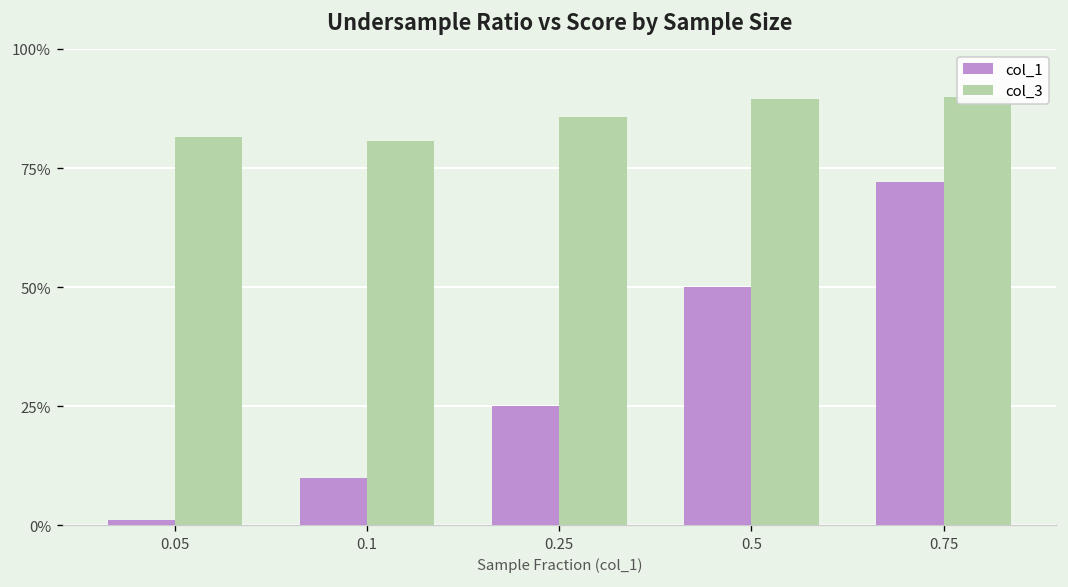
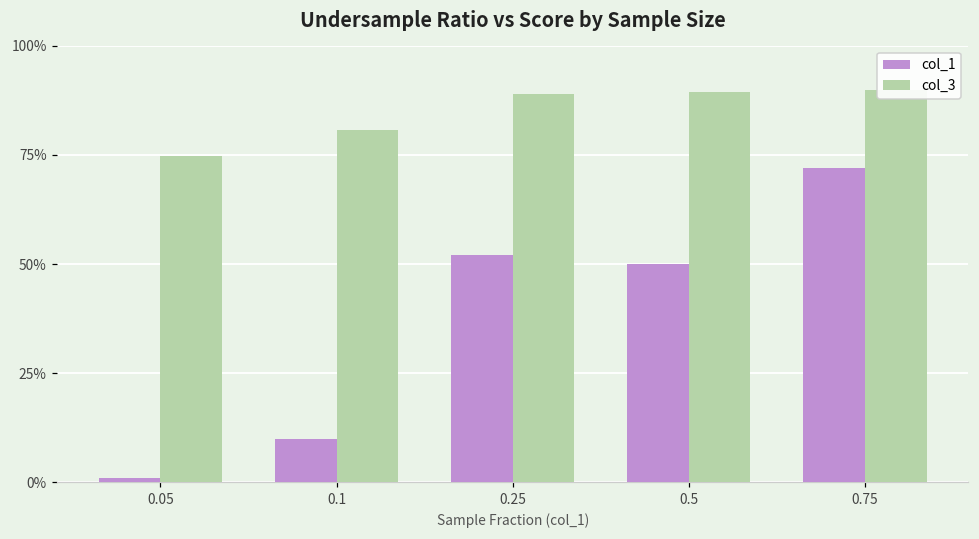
  {
    "col_1": {
      "0.05": "1%",
      "0.1": "10%",
-     "0.25": "25%",
+     "0.25": "52%",
      "0.5": "50%",
      "0.75": "72%"
    },
    "col_3": {
-     "0.05": "82%",
+     "0.05": "75%",
      "0.1": "81%",
-     "0.25": "86%",
+     "0.25": "89%",
      "0.5": "89%"
    }
  }
